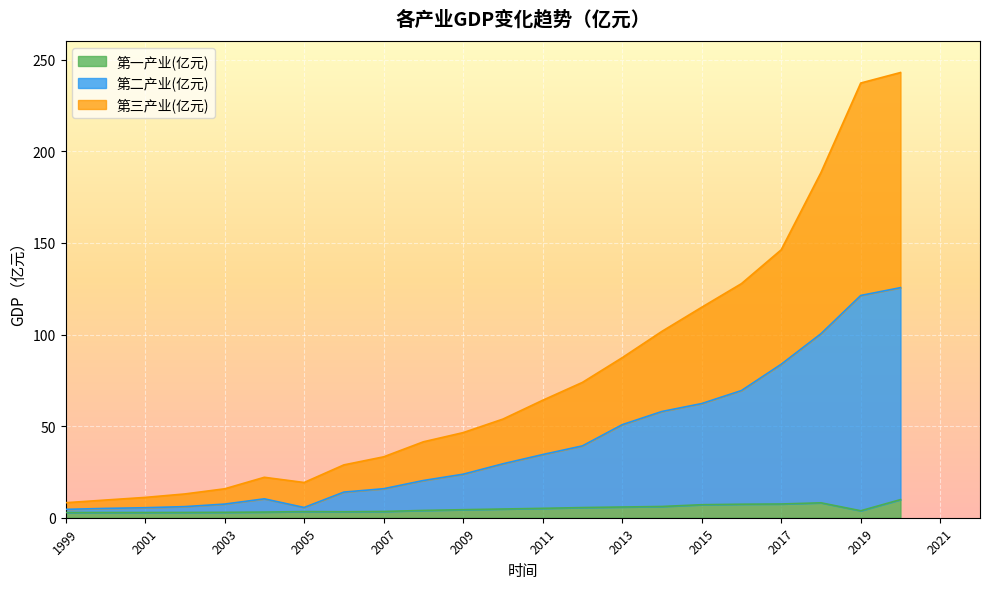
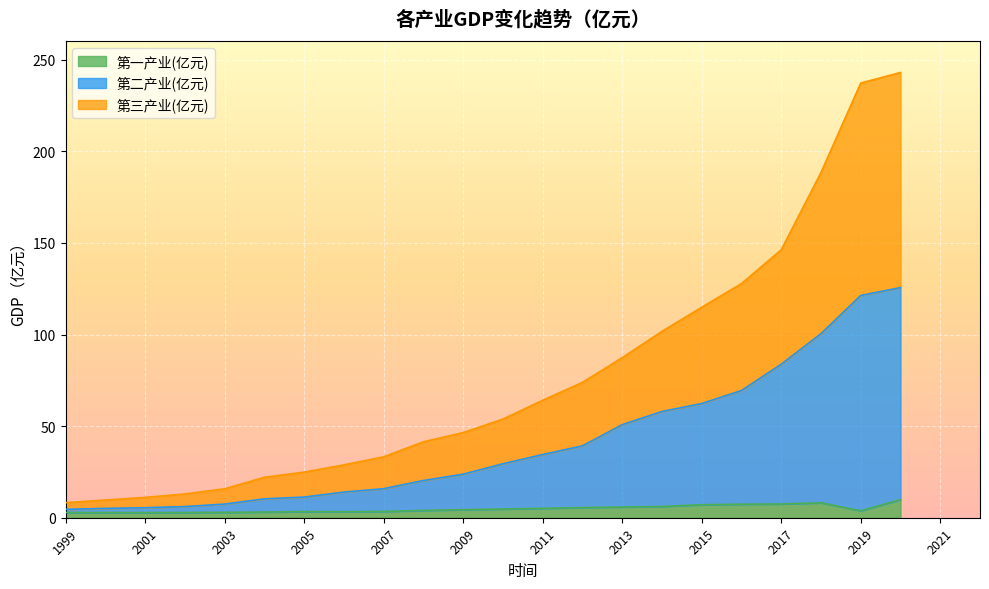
  {
    "第一产业(亿元)": {
      "1999": 3,
      "2001": 3,
      "2003": 3,
      "2005": 3,
      "2007": 3,
      "2009": 4,
      "2011": 5,
      "2013": 6,
      "2015": 7,
      "2017": 8,
      "2019": 4
    },
    "第二产业(亿元)": {
      "1999": 2,
      "2001": 3,
      "2003": 4,
-     "2005": 2,
+     "2005": 8,
      "2007": 12,
      "2009": 19,
      "2011": 29,
      "2013": 45,
      "2015": 55,
      "2017": 76,
      "2019": 117
    },
    "第三产业(亿元)": {
      "1999": 4,
      "2001": 6,
      "2003": 8,
      "2005": 14,
      "2007": 17,
      "2009": 23,
      "2011": 30,
      "2013": 37,
      "2015": 53,
      "2017": 62,
      "2019": 116
    }
  }
